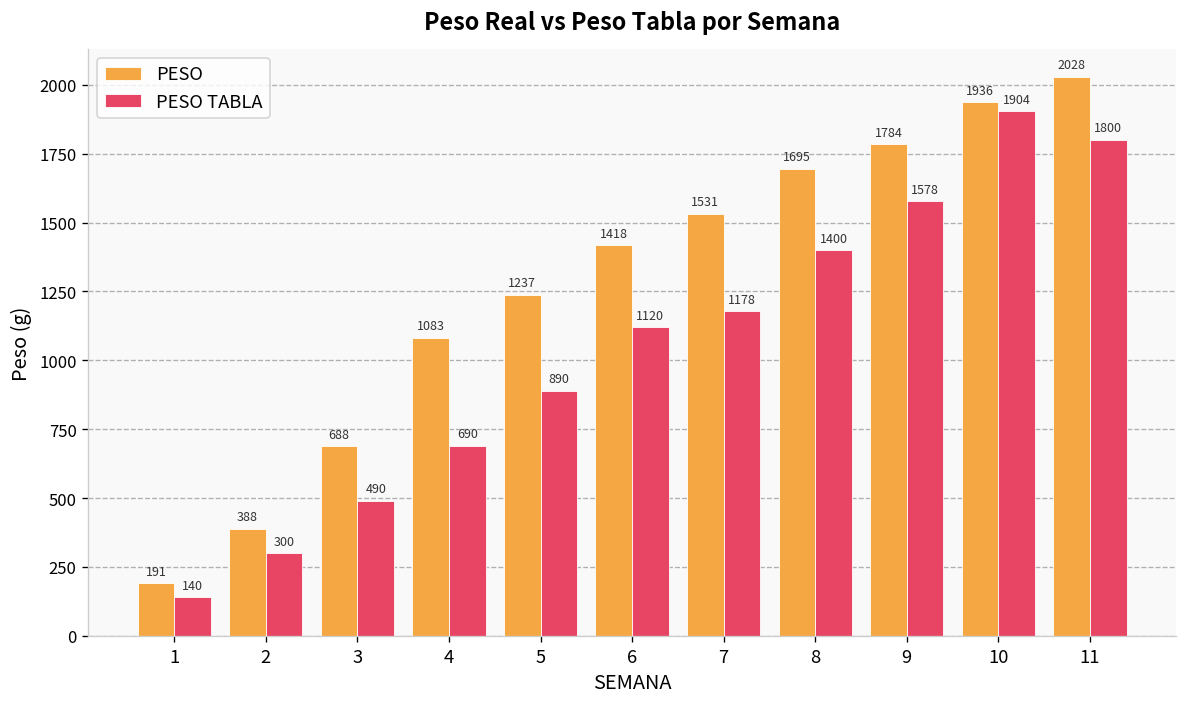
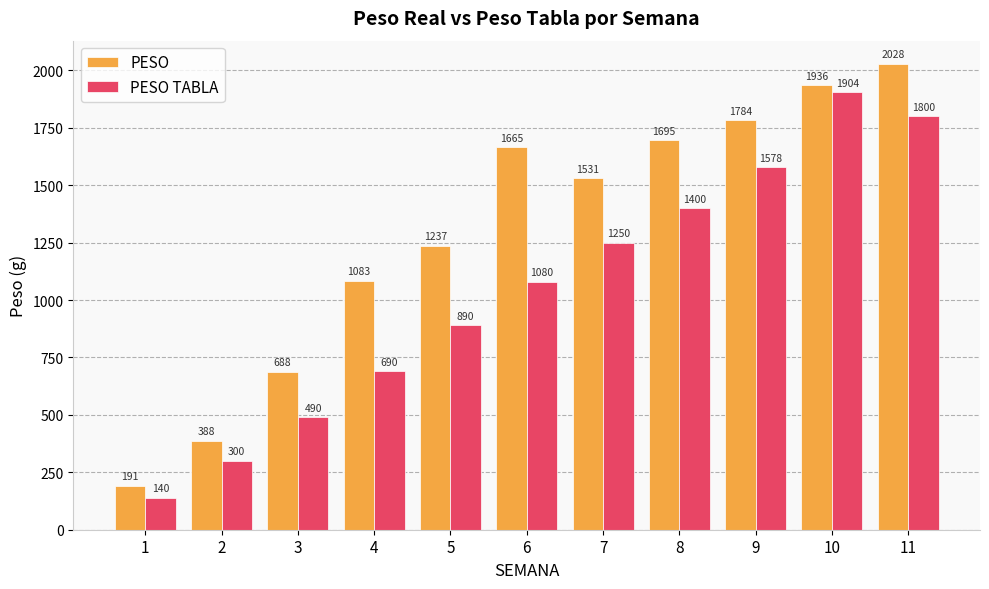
  {
    "PESO": {
      "1": 191,
      "2": 388,
      "3": 688,
      "4": 1083,
      "5": 1237,
-     "6": 1418,
+     "6": 1665,
      "7": 1531,
      "8": 1695,
      "9": 1784,
      "10": 1936,
      "11": 2028
    },
    "PESO TABLA": {
      "1": 140,
      "2": 300,
      "3": 490,
      "4": 690,
      "5": 890,
-     "6": 1120,
-     "7": 1178,
+     "6": 1080,
+     "7": 1250,
      "8": 1400,
      "9": 1578,
      "10": 1904,
      "11": 1800
    }
  }
